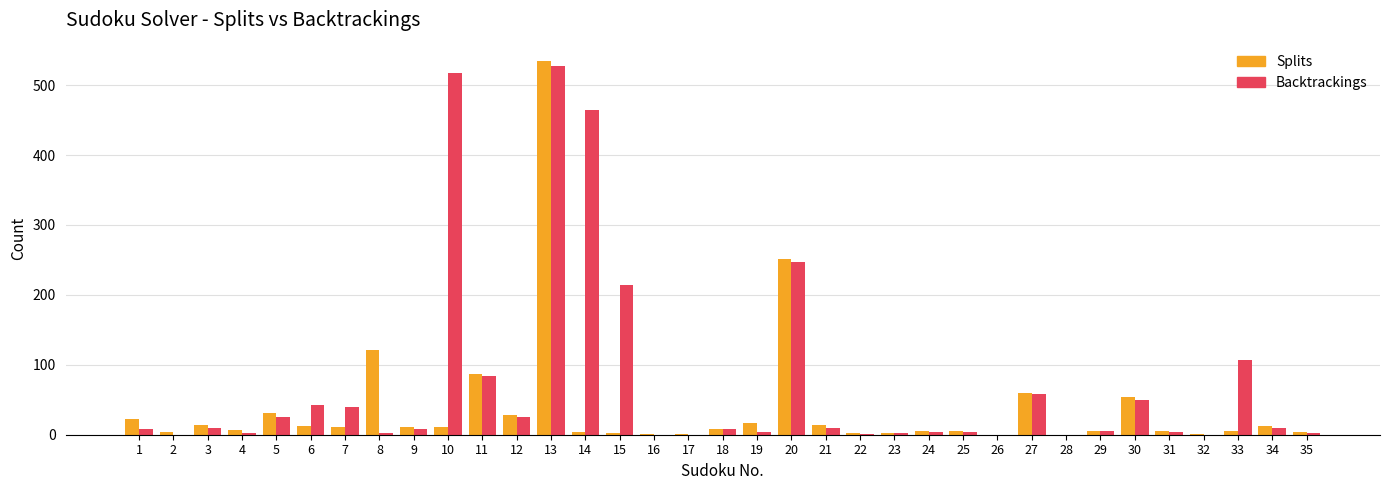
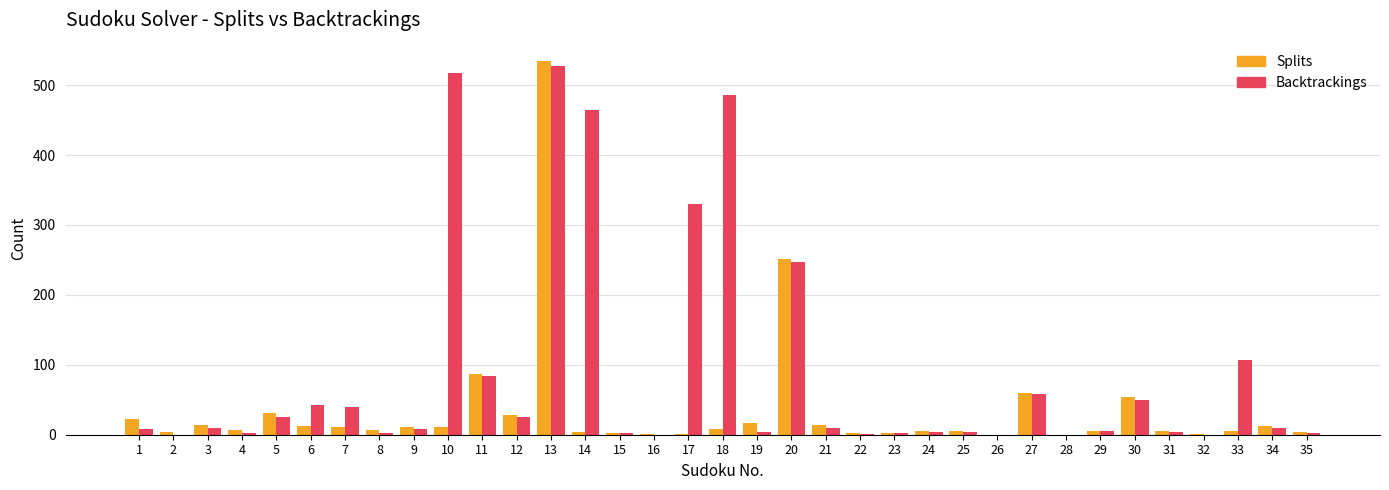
  {
    "Splits": {
      "1": 20,
      "2": 0,
      "3": 10,
      "4": 10,
      "5": 30,
      "6": 10,
      "7": 10,
-     "8": 120,
+     "8": 10,
      "9": 10,
      "10": 10,
      "11": 90,
      "12": 30,
      "13": 530,
      "14": 0,
      "18": 10,
      "19": 20,
      "20": 250,
      "21": 10,
      "24": 10,
      "25": 10,
      "26": 0,
      "27": 60,
      "28": 0,
      "29": 10,
      "30": 50,
      "31": 10,
      "33": 10,
      "34": 10,
      "35": 0
    },
    "Backtrackings": {
      "1": 10,
      "2": 0,
      "3": 10,
      "5": 30,
      "6": 40,
      "7": 40,
      "9": 10,
      "10": 520,
      "11": 80,
      "12": 30,
      "13": 530,
      "14": 470,
-     "15": 210,
+     "15": 0,
      "16": 0,
-     "17": 0,
-     "18": 10,
+     "17": 330,
+     "18": 490,
      "19": 0,
      "20": 250,
      "21": 10,
      "24": 0,
      "25": 0,
      "26": 0,
      "27": 60,
      "28": 0,
      "29": 10,
      "30": 50,
      "31": 0,
      "32": 0,
      "33": 110,
      "34": 10
    }
  }
